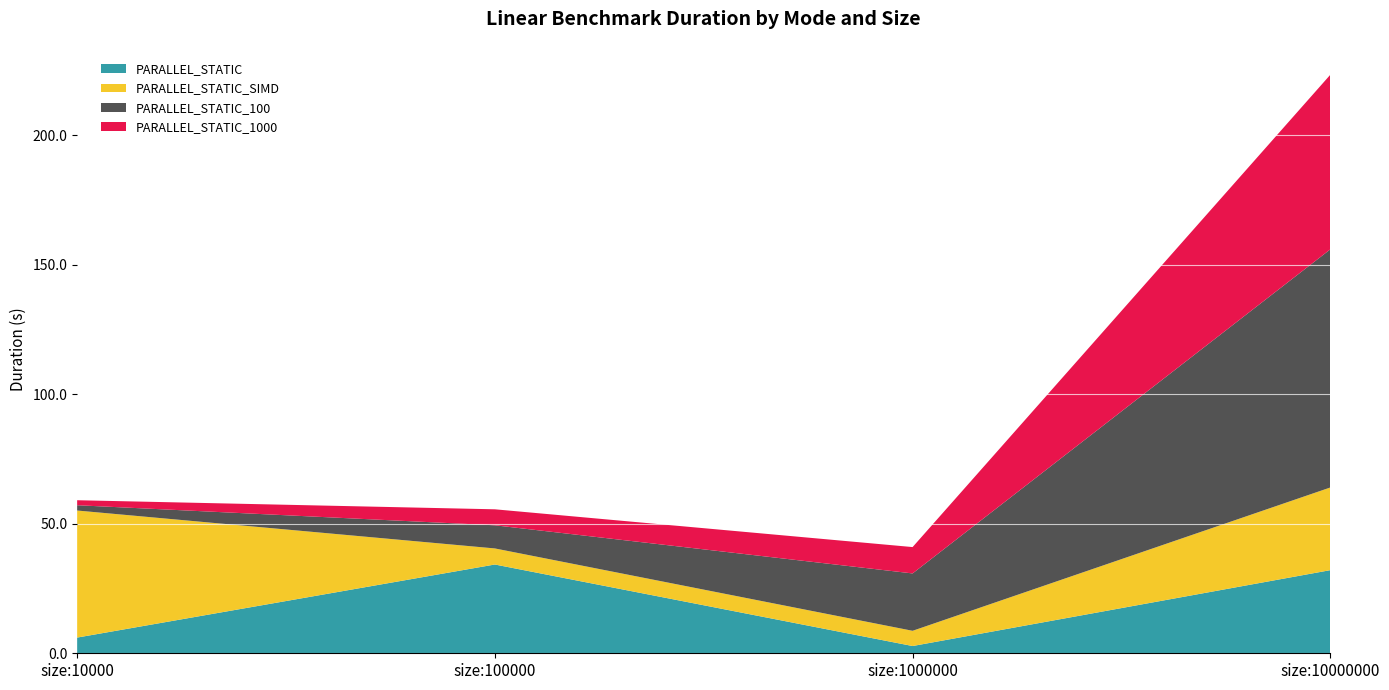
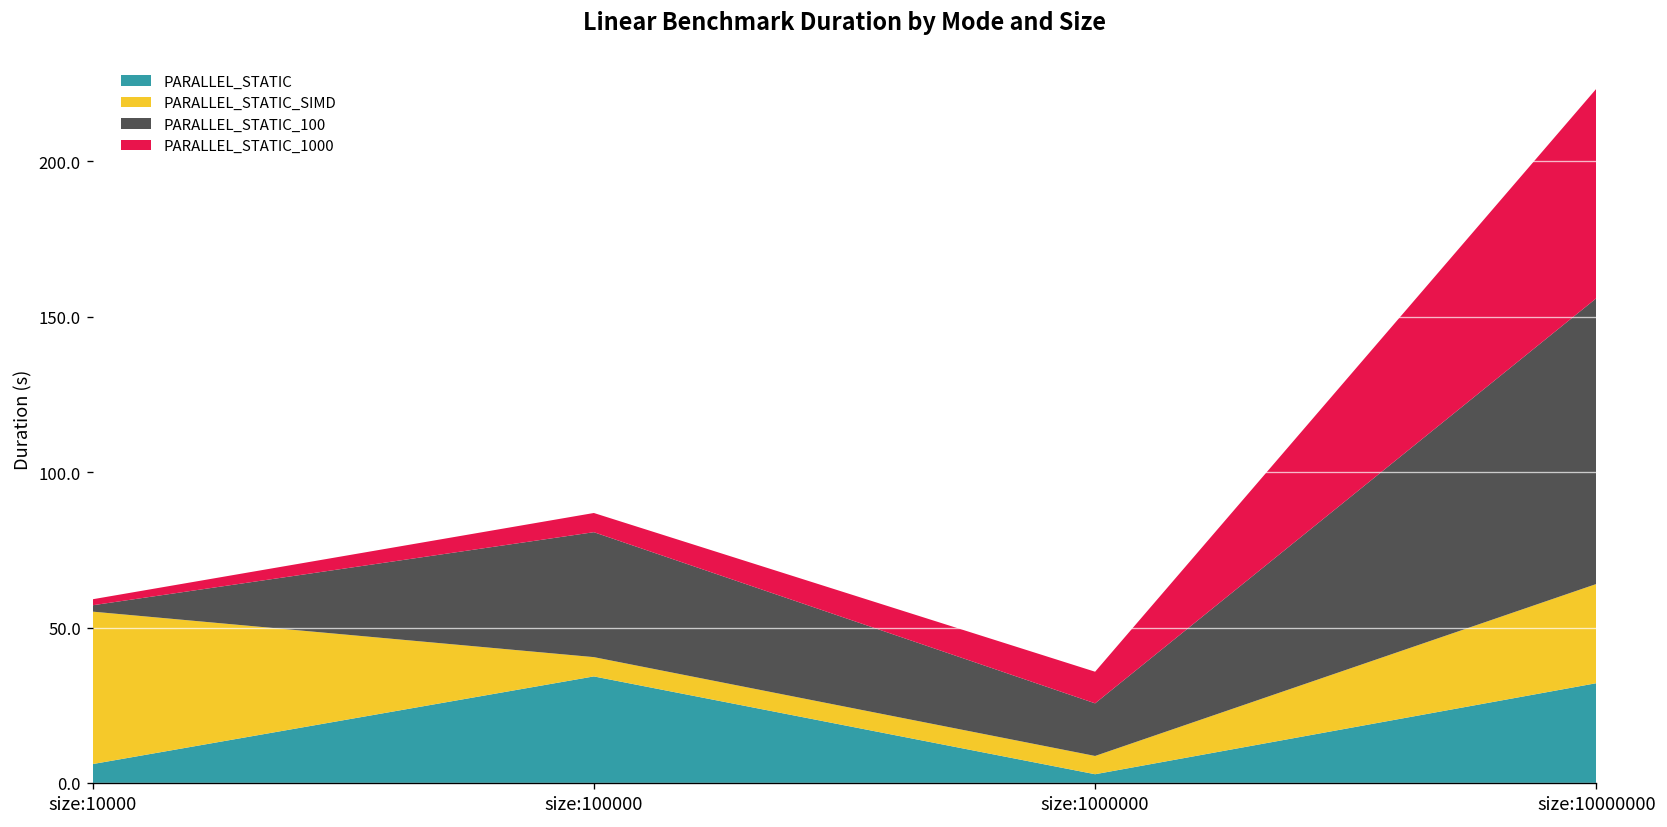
  {
    "PARALLEL_STATIC": {
      "size:10000": 6,
      "size:100000": 34,
      "size:1000000": 3,
      "size:10000000": 32
    },
    "PARALLEL_STATIC_SIMD": {
      "size:10000": 49,
      "size:100000": 6,
      "size:1000000": 6,
      "size:10000000": 32
    },
    "PARALLEL_STATIC_100": {
      "size:10000": 2,
-     "size:100000": 9,
-     "size:1000000": 22,
+     "size:100000": 40,
+     "size:1000000": 17,
      "size:10000000": 92
    },
    "PARALLEL_STATIC_1000": {
      "size:10000": 2,
      "size:100000": 6,
      "size:1000000": 10,
      "size:10000000": 67
    }
  }
